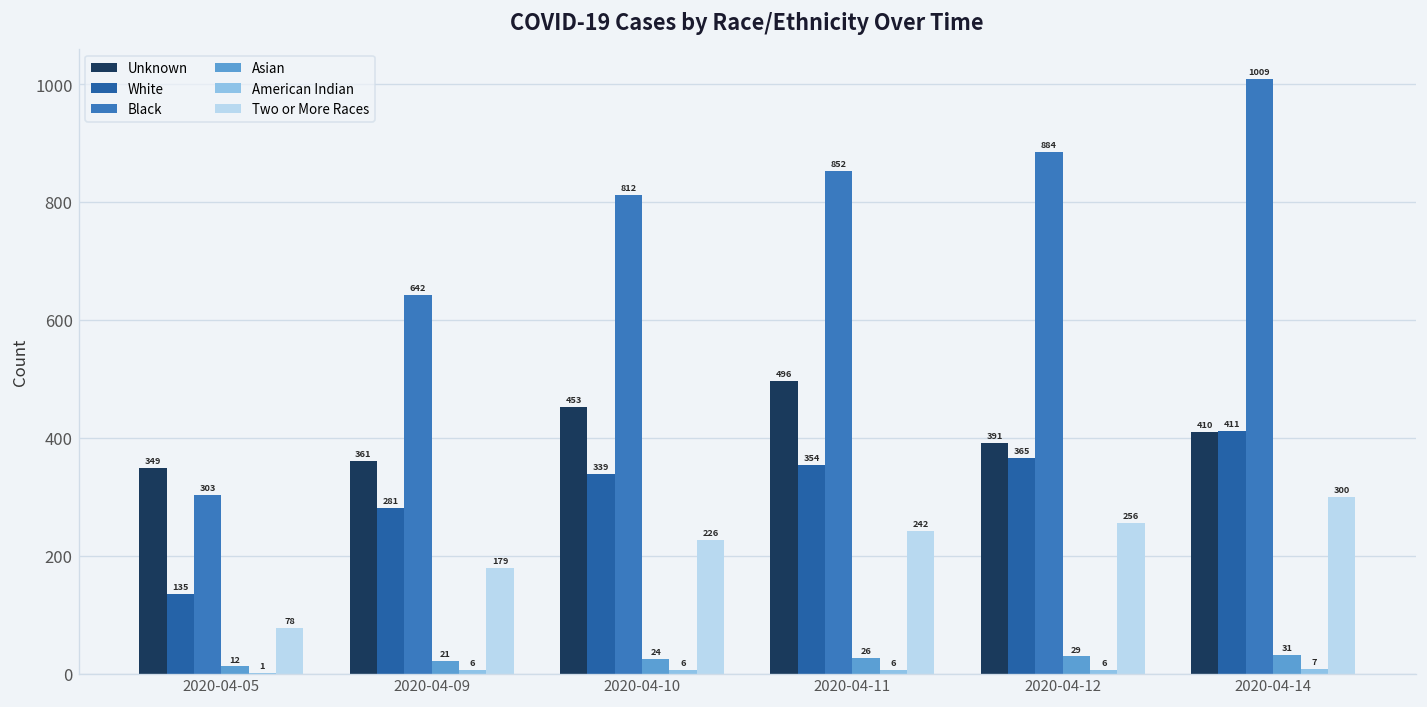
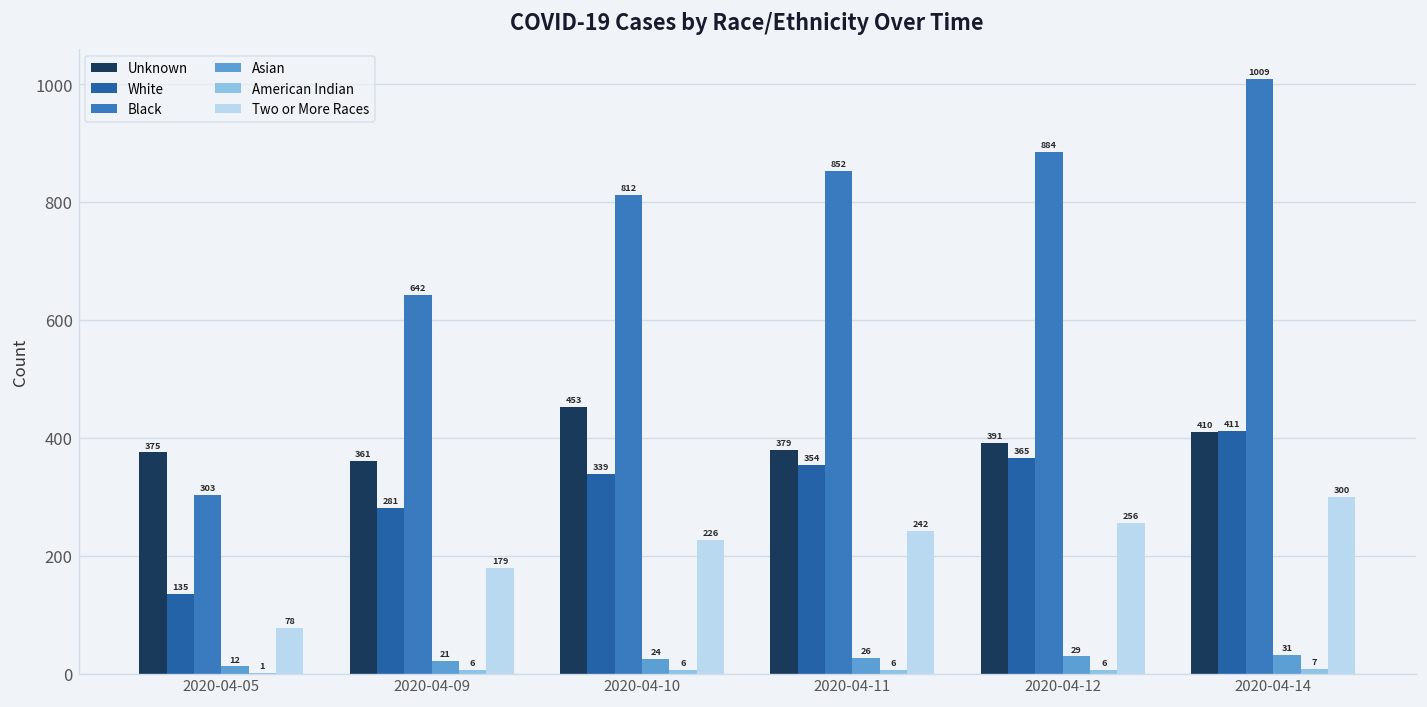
  {
    "Unknown": {
-     "2020-04-05": 349,
+     "2020-04-05": 375,
      "2020-04-09": 361,
      "2020-04-10": 453,
-     "2020-04-11": 496,
+     "2020-04-11": 379,
      "2020-04-12": 391,
      "2020-04-14": 410
    }
  }
